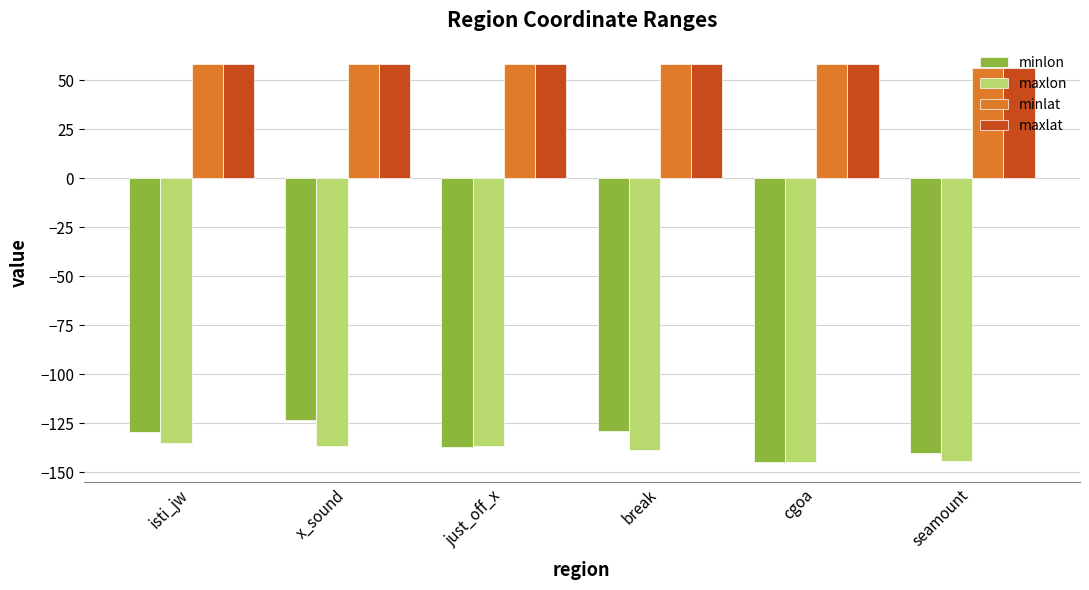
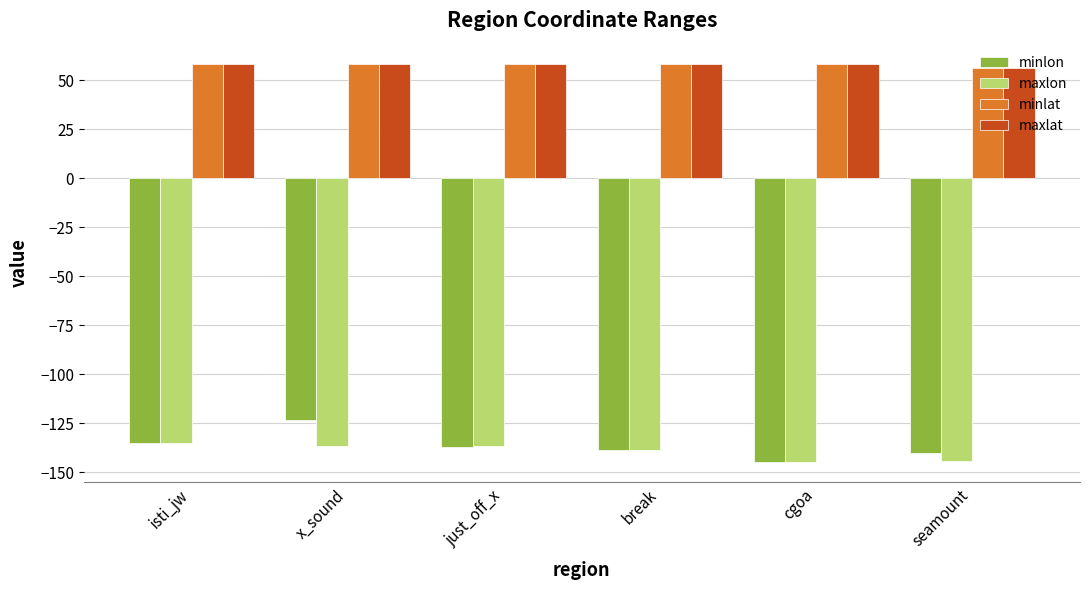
  {
    "minlon": {
-     "isti_jw": -130,
+     "isti_jw": -135,
      "x_sound": -124,
      "just_off_x": -137,
-     "break": -129,
+     "break": -139,
      "cgoa": -145,
      "seamount": -140
    },
    "maxlon": {
      "isti_jw": -135,
      "x_sound": -137,
      "just_off_x": -137,
      "break": -139,
      "cgoa": -145,
      "seamount": -144
    }
  }
